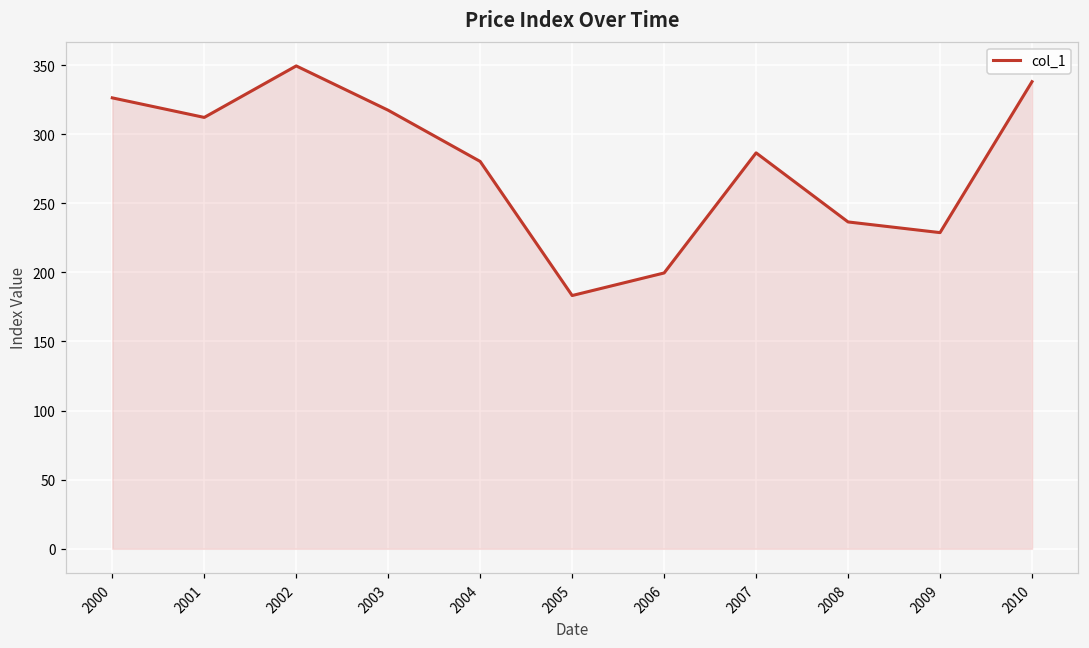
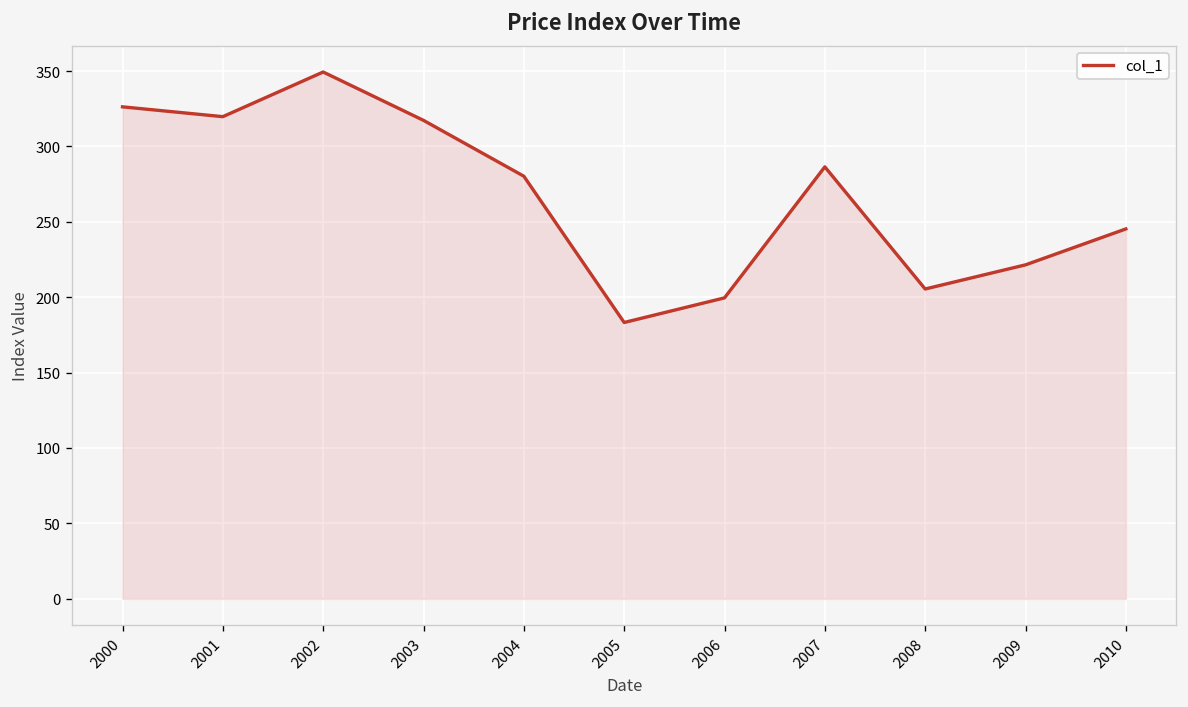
  {
    "2000": 326,
-   "2001": 312,
+   "2001": 320,
    "2002": 349,
    "2003": 317,
    "2004": 280,
    "2005": 183,
    "2006": 200,
    "2007": 286,
-   "2008": 236,
-   "2009": 229,
-   "2010": 338
+   "2008": 205,
+   "2009": 221,
+   "2010": 245
  }
